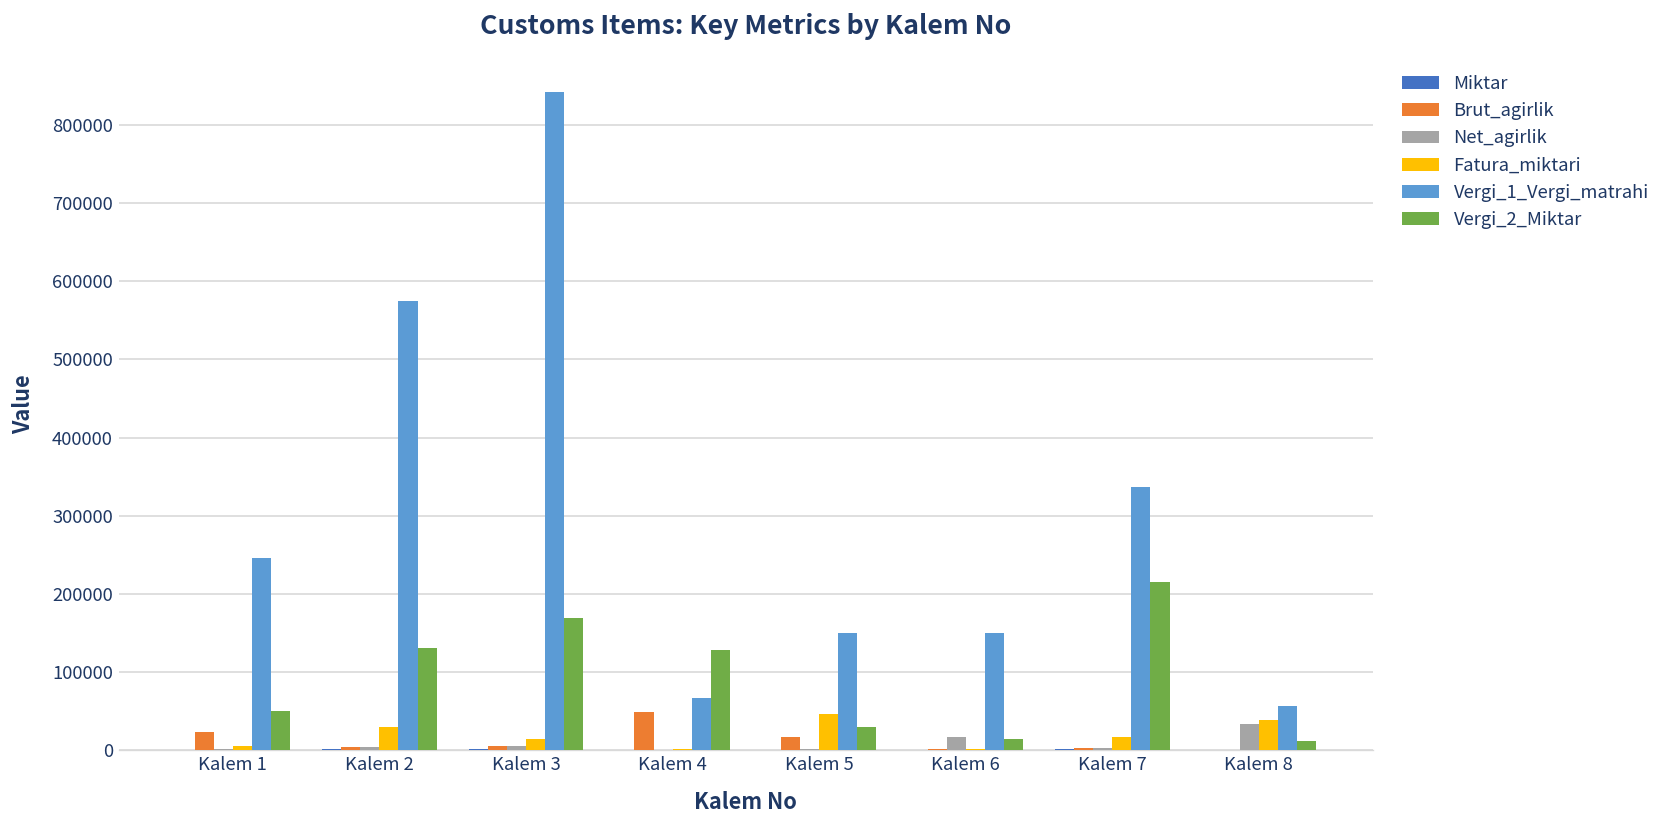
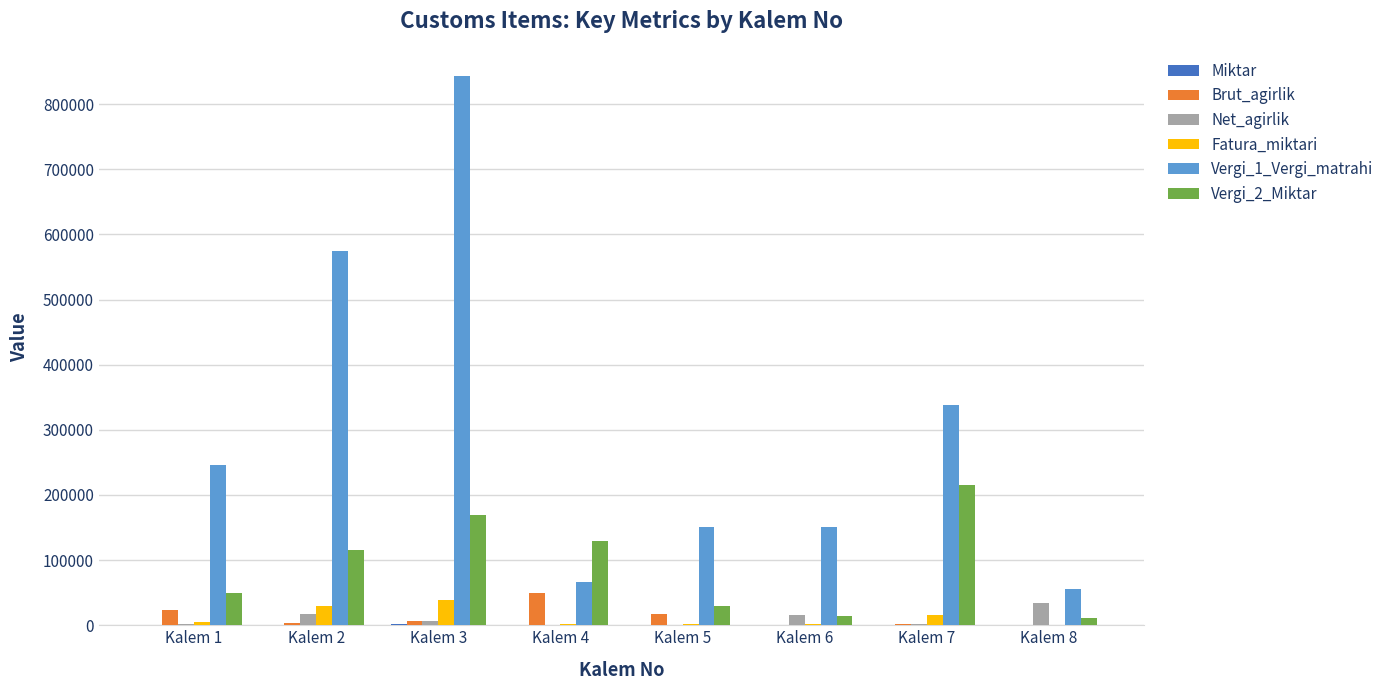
  {
    "Brut_agirlik": {
      "Kalem 1": 20000,
      "Kalem 2": 0,
      "Kalem 3": 10000,
      "Kalem 4": 50000,
      "Kalem 5": 20000
    },
    "Net_agirlik": {
-     "Kalem 2": 0,
+     "Kalem 2": 20000,
      "Kalem 3": 10000,
      "Kalem 6": 20000,
      "Kalem 8": 30000
    },
    "Fatura_miktari": {
      "Kalem 1": 0,
      "Kalem 2": 30000,
-     "Kalem 3": 10000,
-     "Kalem 5": 50000,
+     "Kalem 3": 40000,
+     "Kalem 5": 0,
      "Kalem 7": 20000,
-     "Kalem 8": 40000
+     "Kalem 8": 0
    },
    "Vergi_2_Miktar": {
      "Kalem 1": 50000,
-     "Kalem 2": 130000,
+     "Kalem 2": 120000,
      "Kalem 3": 170000,
      "Kalem 4": 130000,
      "Kalem 5": 30000,
      "Kalem 6": 10000,
      "Kalem 7": 210000,
      "Kalem 8": 10000
    }
  }
